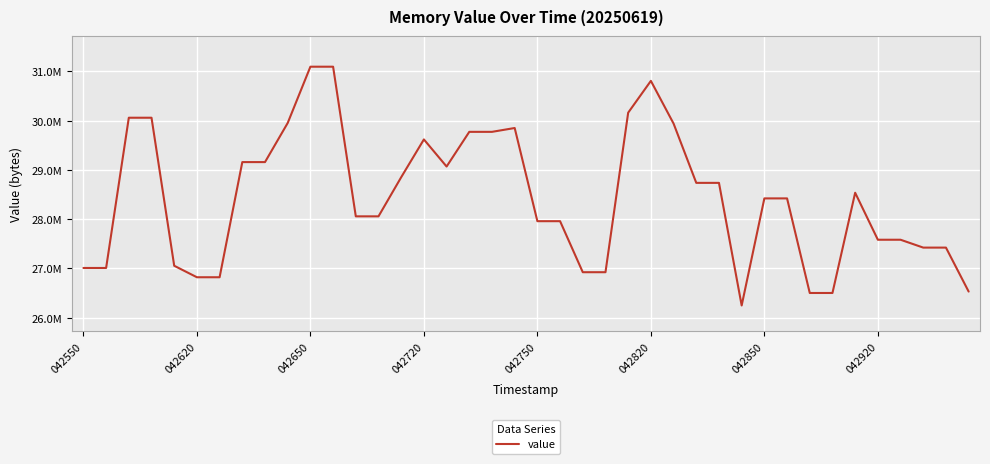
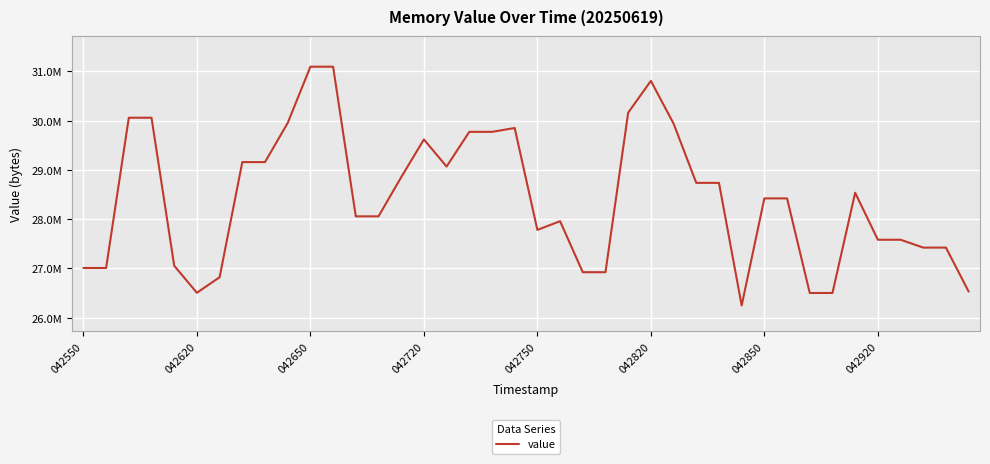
  {
    "042550": 27000000,
-   "042620": 26800000,
+   "042620": 26500000,
    "042650": 31100000,
    "042720": 29600000,
-   "042750": 28000000,
+   "042750": 27800000,
    "042820": 30800000,
    "042850": 28400000,
    "042920": 27600000
  }
